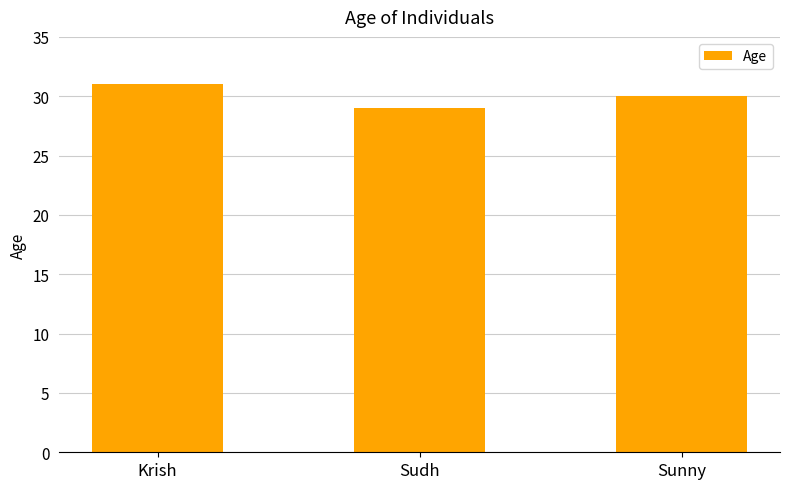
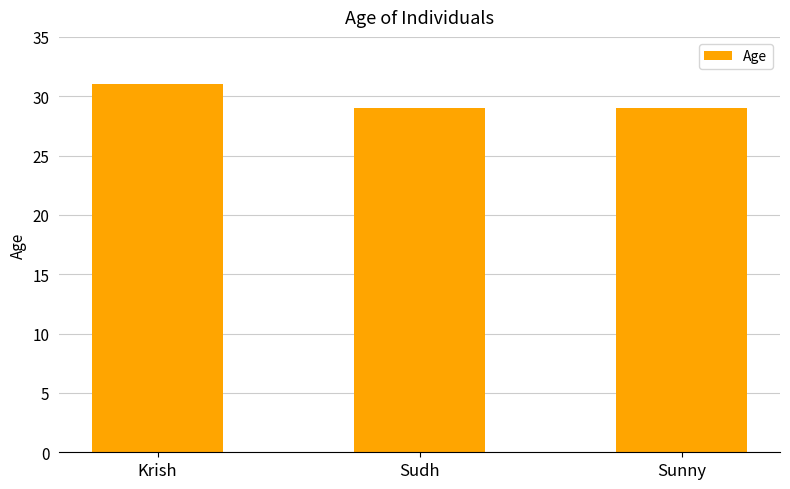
  {
    "Krish": 31,
    "Sudh": 29,
-   "Sunny": 30
+   "Sunny": 29
  }
